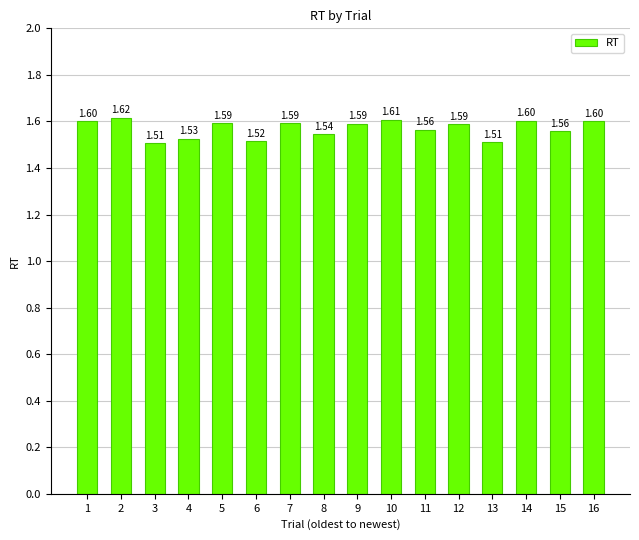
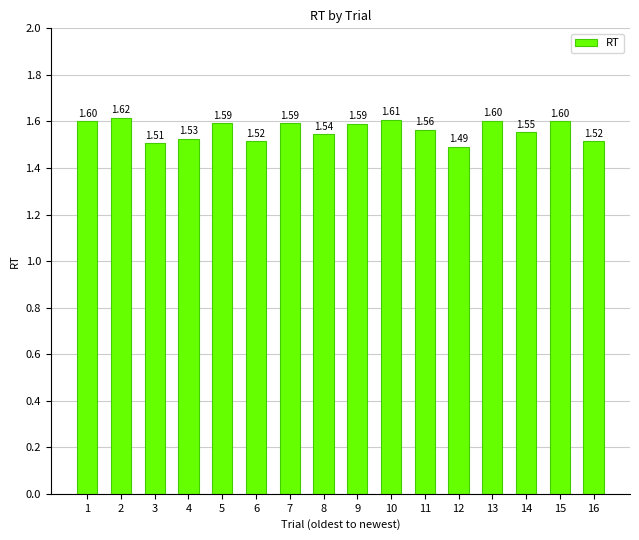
  {
    "1": 1.60,
    "2": 1.62,
    "3": 1.51,
    "4": 1.53,
    "5": 1.59,
    "6": 1.52,
    "7": 1.59,
    "8": 1.54,
    "9": 1.59,
    "10": 1.61,
    "11": 1.56,
-   "12": 1.59,
-   "13": 1.51,
-   "14": 1.60,
-   "15": 1.56,
-   "16": 1.60
+   "12": 1.49,
+   "13": 1.60,
+   "14": 1.55,
+   "15": 1.60,
+   "16": 1.52
  }
